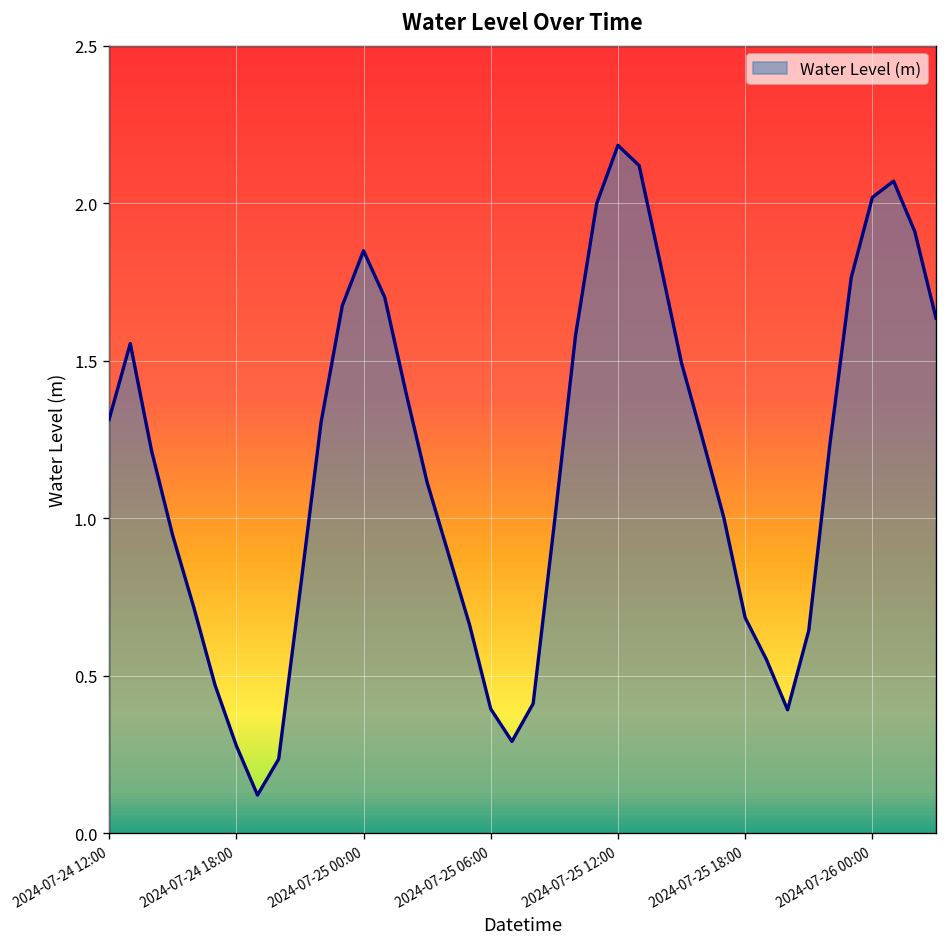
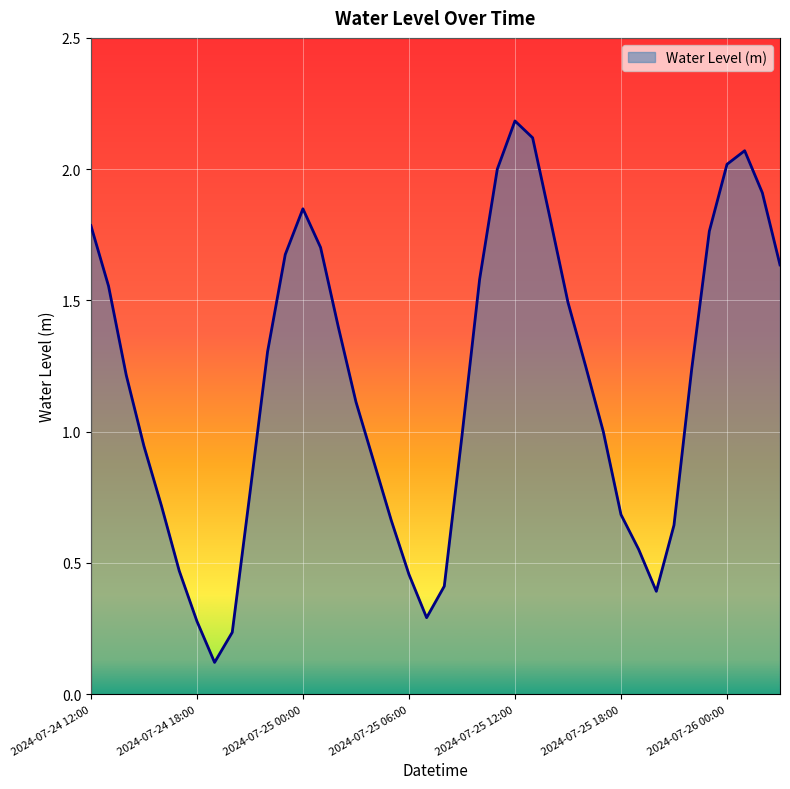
  {
-   "2024-07-24 12:00": 1.31,
+   "2024-07-24 12:00": 1.79,
    "2024-07-24 18:00": 0.28,
    "2024-07-25 00:00": 1.85,
-   "2024-07-25 06:00": 0.39,
+   "2024-07-25 06:00": 0.46,
    "2024-07-25 12:00": 2.18,
    "2024-07-25 18:00": 0.68,
    "2024-07-26 00:00": 2.02
  }
